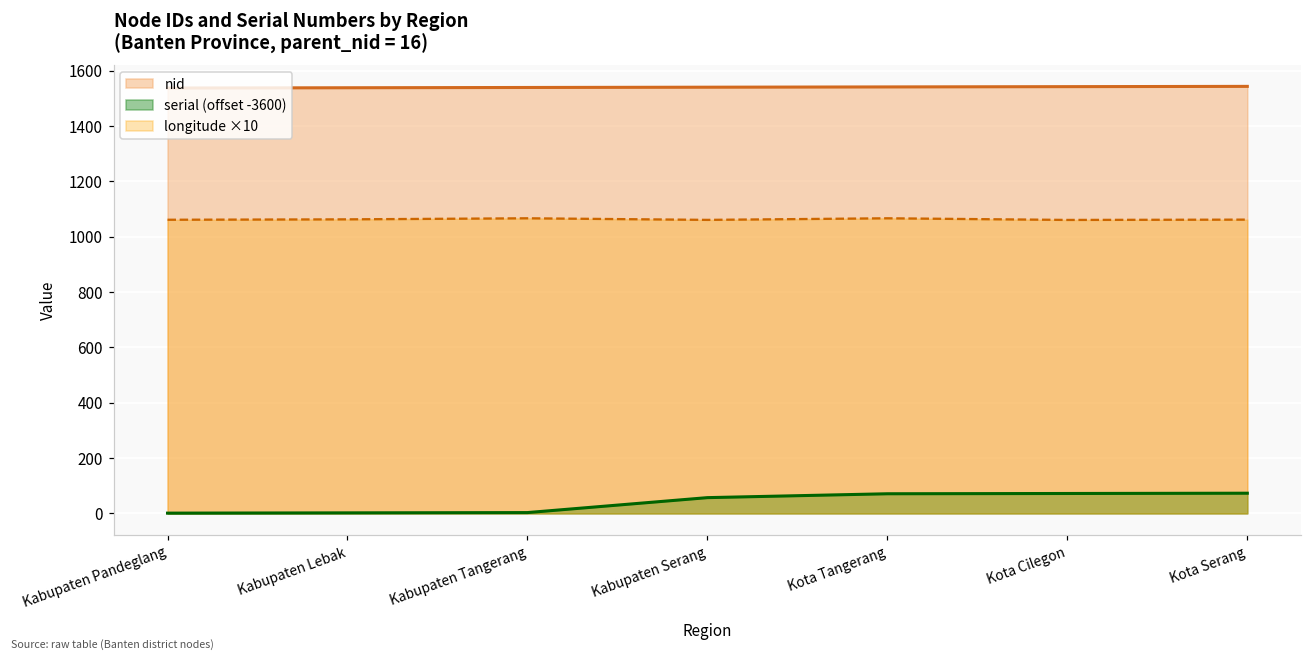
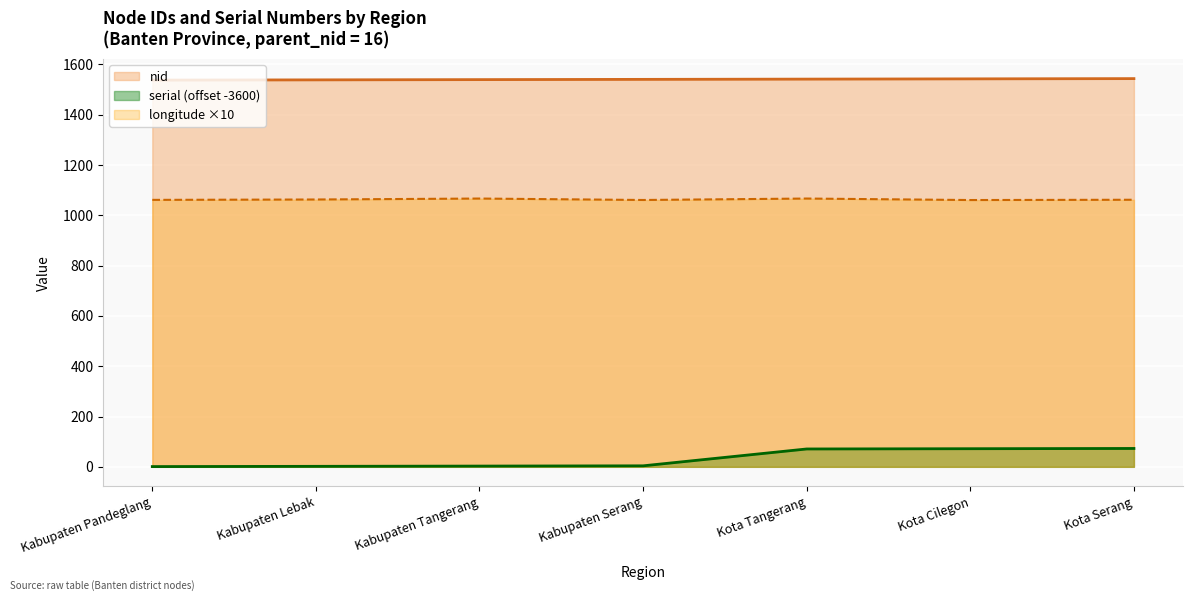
  {
    "serial (offset -3600)": {
      "Kabupaten Pandeglang": 0,
      "Kabupaten Lebak": 0,
      "Kabupaten Tangerang": 0,
-     "Kabupaten Serang": 60,
+     "Kabupaten Serang": 0,
      "Kota Tangerang": 70,
      "Kota Cilegon": 70,
      "Kota Serang": 70
    }
  }
